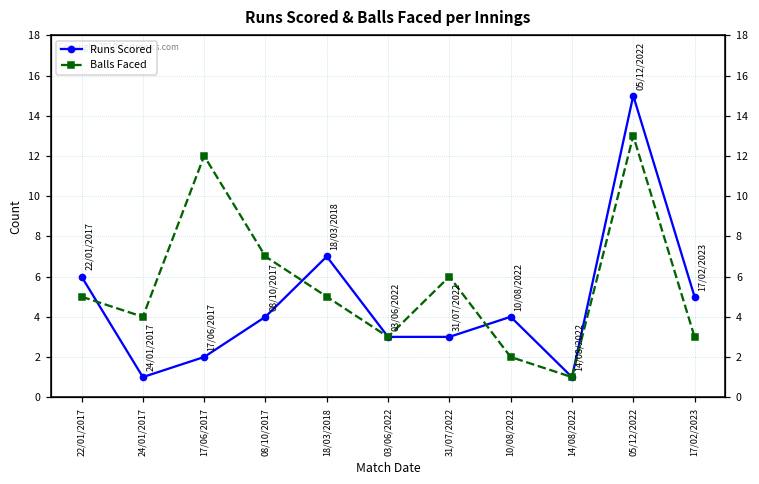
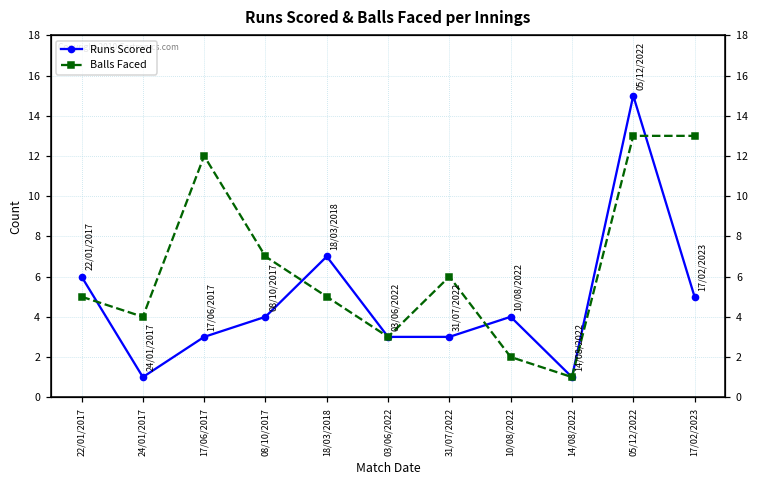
  {
    "Runs Scored": {
-     "17/06/2017": 2
+     "17/06/2017": 3
    },
    "Balls Faced": {
      "22/01/2017": 5,
      "17/06/2017": 12,
      "18/03/2018": 5,
      "10/08/2022": 2,
      "05/12/2022": 13,
-     "17/02/2023": 3
+     "17/02/2023": 13
    }
  }
